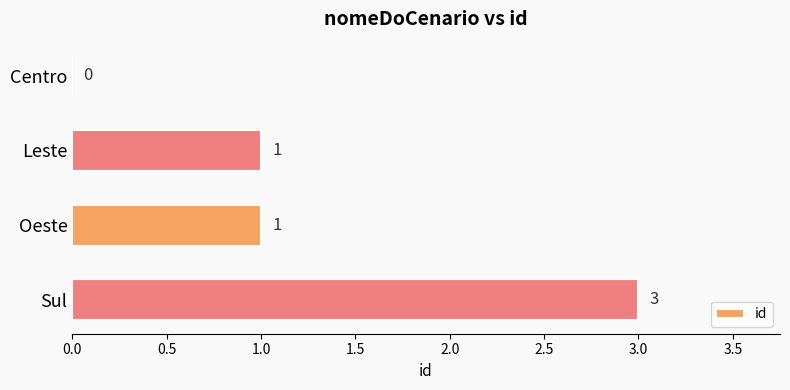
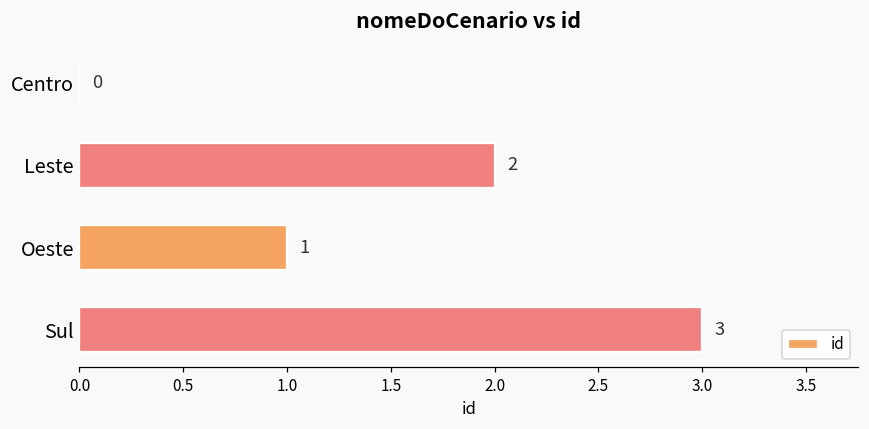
  {
    "Centro": 0,
-   "Leste": 1,
+   "Leste": 2,
    "Oeste": 1,
    "Sul": 3
  }
